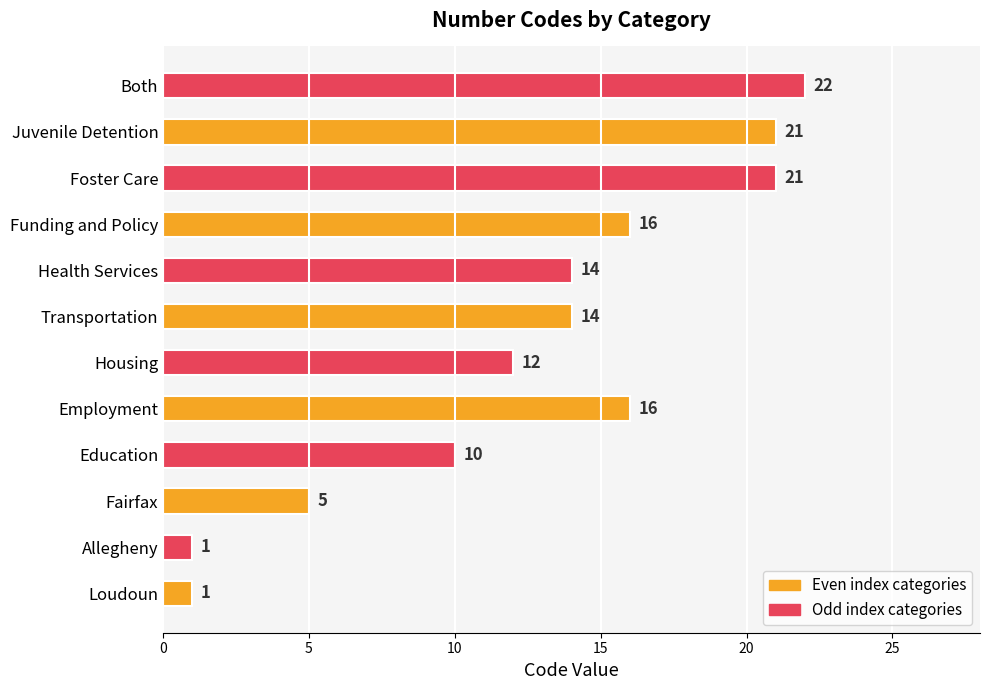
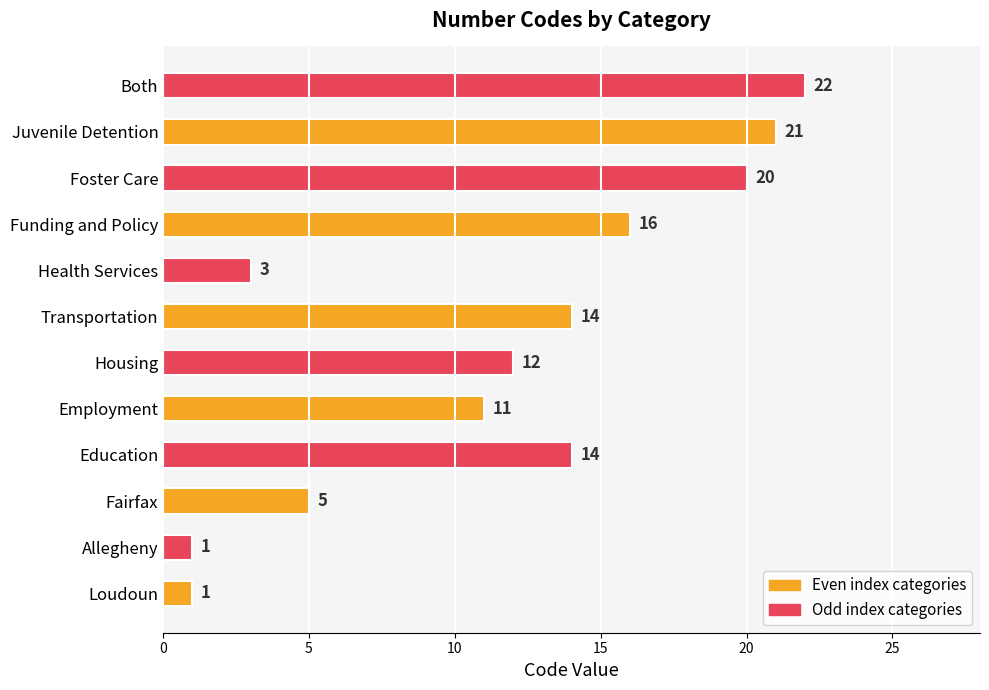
  {
    "Both": 22,
    "Juvenile Detention": 21,
-   "Foster Care": 21,
+   "Foster Care": 20,
    "Funding and Policy": 16,
-   "Health Services": 14,
+   "Health Services": 3,
    "Transportation": 14,
    "Housing": 12,
-   "Employment": 16,
-   "Education": 10,
+   "Employment": 11,
+   "Education": 14,
    "Fairfax": 5,
    "Allegheny": 1,
    "Loudoun": 1
  }
